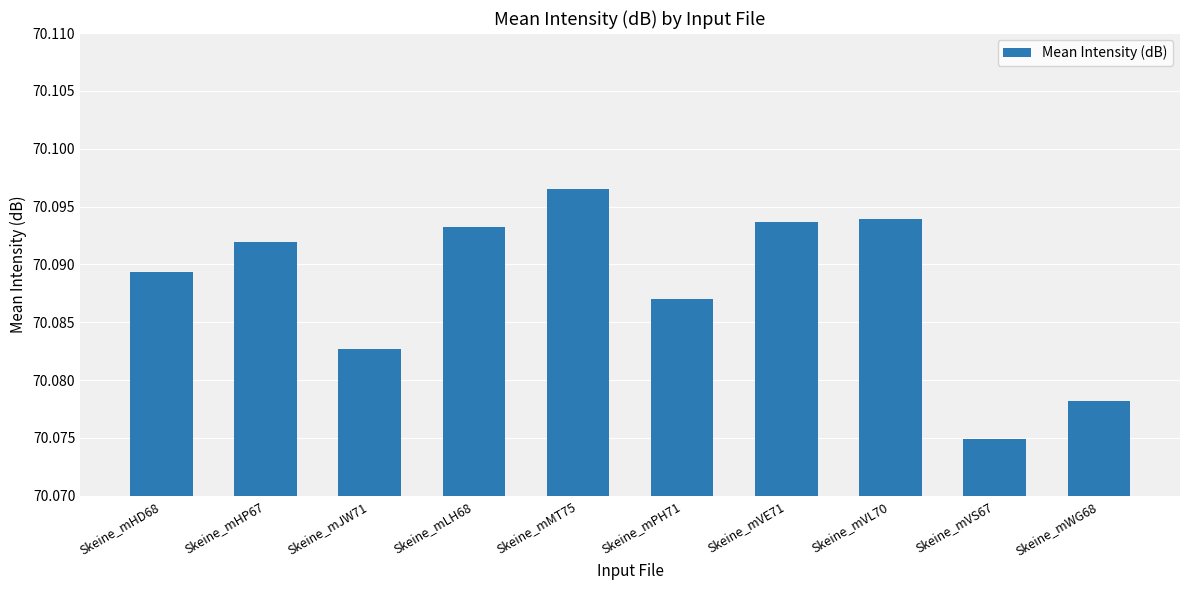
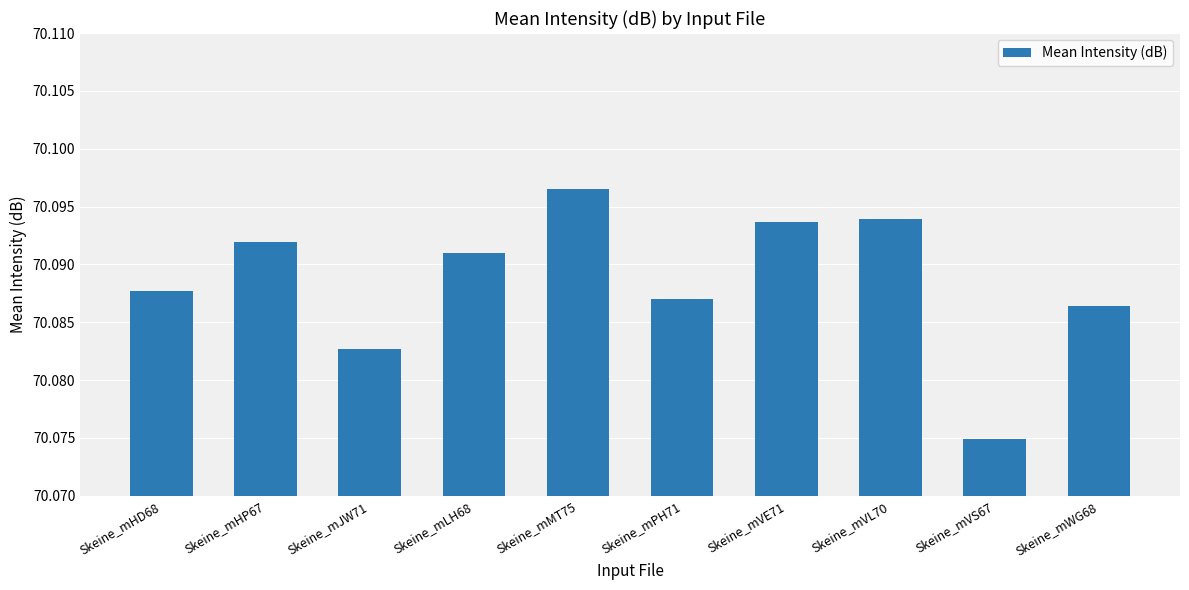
  {
-   "Skeine_mHD68": 70.0893,
+   "Skeine_mHD68": 70.0877,
    "Skeine_mHP67": 70.0919,
    "Skeine_mJW71": 70.0827,
-   "Skeine_mLH68": 70.0932,
+   "Skeine_mLH68": 70.0910,
    "Skeine_mMT75": 70.0965,
    "Skeine_mPH71": 70.0870,
    "Skeine_mVE71": 70.0937,
    "Skeine_mVL70": 70.0939,
    "Skeine_mVS67": 70.0749,
-   "Skeine_mWG68": 70.0782
+   "Skeine_mWG68": 70.0864
  }
